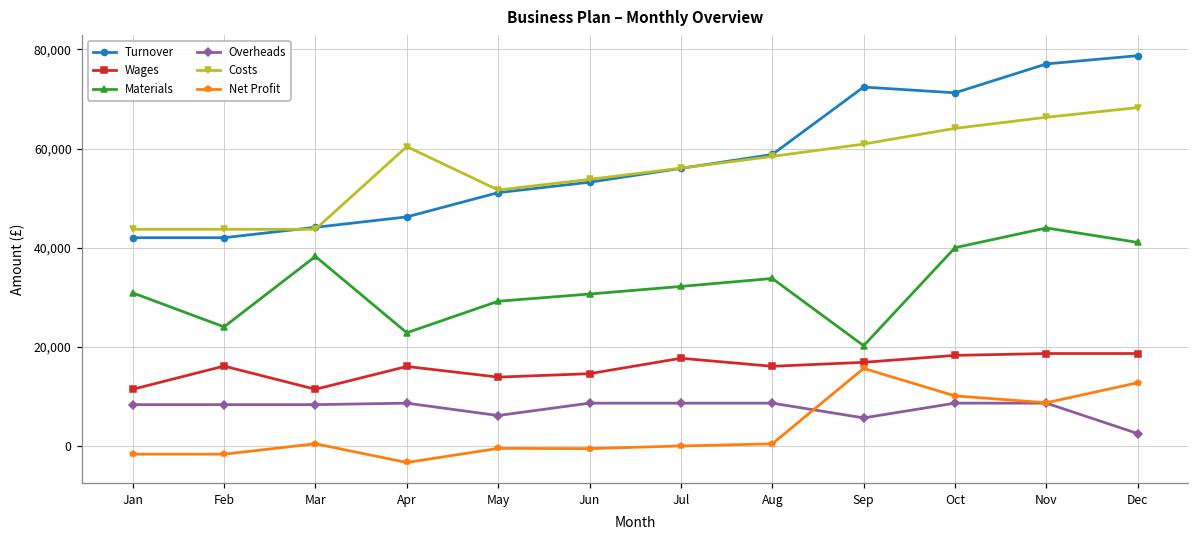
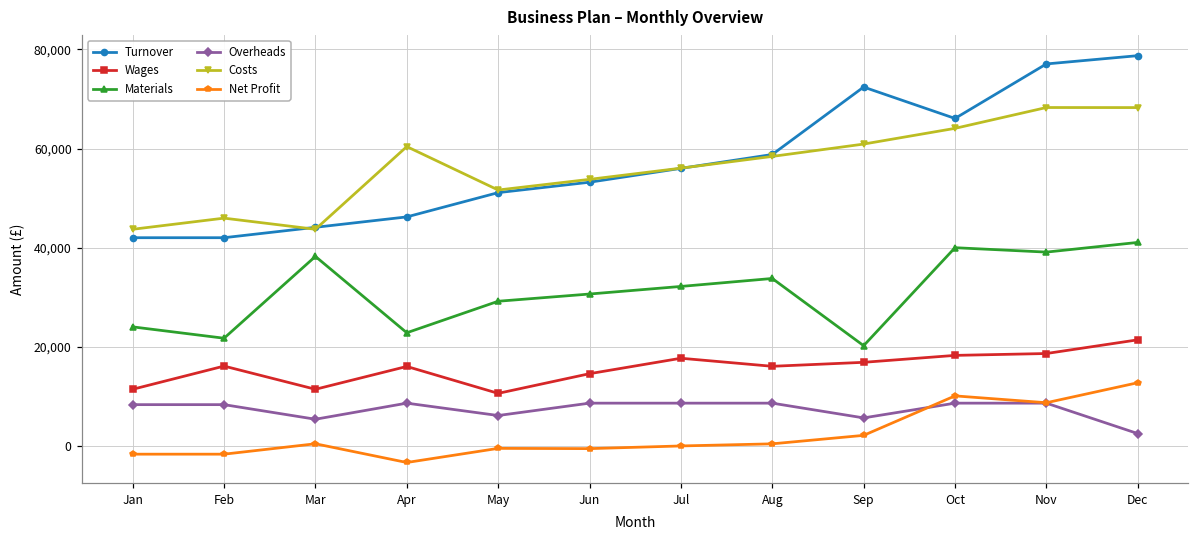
  {
    "Turnover": {
      "Jan": "42,000",
      "Feb": "42,000",
      "Apr": "46,000",
      "Jun": "53,000",
      "Sep": "72,000",
-     "Oct": "71,000",
+     "Oct": "66,000",
      "Nov": "77,000",
      "Dec": "79,000"
    },
    "Wages": {
      "Jan": "11,000",
      "Feb": "16,000",
      "Mar": "11,000",
      "Apr": "16,000",
-     "May": "14,000",
+     "May": "11,000",
      "Jun": "15,000",
      "Jul": "18,000",
      "Aug": "16,000",
      "Sep": "17,000",
      "Oct": "18,000",
      "Nov": "19,000",
-     "Dec": "19,000"
+     "Dec": "21,000"
    },
    "Materials": {
-     "Jan": "31,000",
-     "Feb": "24,000",
+     "Jan": "24,000",
+     "Feb": "22,000",
      "Mar": "38,000",
      "Apr": "23,000",
      "May": "29,000",
      "Jun": "31,000",
      "Jul": "32,000",
      "Aug": "34,000",
      "Sep": "20,000",
      "Oct": "40,000",
-     "Nov": "44,000",
+     "Nov": "39,000",
      "Dec": "41,000"
    },
    "Overheads": {
      "Jan": "8,000",
      "Feb": "8,000",
-     "Mar": "8,000",
+     "Mar": "5,000",
      "Apr": "9,000",
      "May": "6,000",
      "Jun": "9,000",
      "Jul": "9,000",
      "Aug": "9,000",
      "Sep": "6,000",
      "Oct": "9,000",
      "Dec": "2,000"
    },
    "Costs": {
      "Jan": "44,000",
-     "Feb": "44,000",
+     "Feb": "46,000",
      "Apr": "60,000",
      "Jun": "54,000",
      "Sep": "61,000",
      "Oct": "64,000",
-     "Nov": "66,000",
+     "Nov": "68,000",
      "Dec": "68,000"
    },
    "Net Profit": {
      "Jan": "-2,000",
      "Feb": "-2,000",
      "Mar": "0",
      "Apr": "-3,000",
      "May": "-1,000",
      "Jun": "-1,000",
      "Jul": "0",
      "Aug": "0",
-     "Sep": "16,000",
+     "Sep": "2,000",
      "Oct": "10,000",
      "Dec": "13,000"
    }
  }
